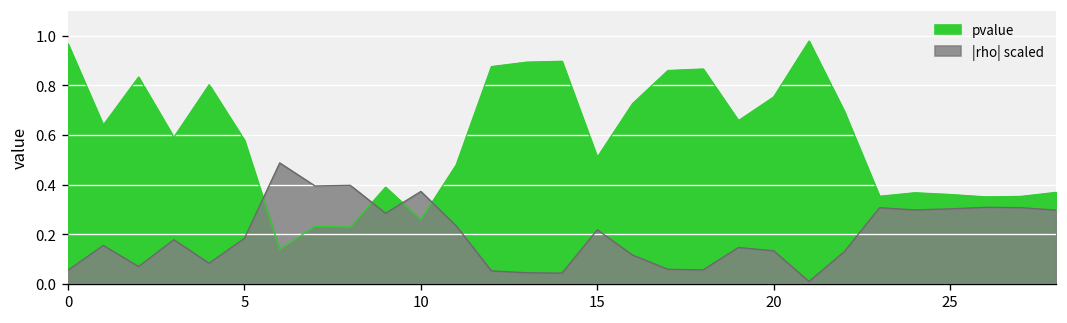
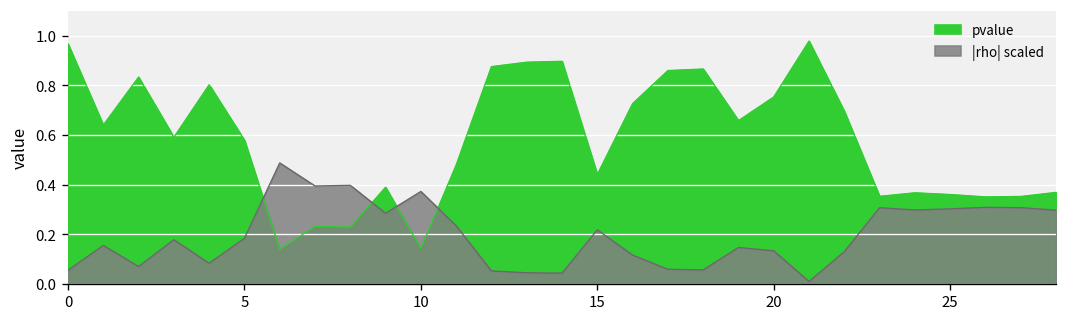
  {
    "pvalue": {
      "0": 0.97,
      "5": 0.58,
-     "10": 0.26,
-     "15": 0.51,
+     "10": 0.14,
+     "15": 0.44,
      "20": 0.75,
      "25": 0.36
    },
    "|rho| scaled": {
      "0": 0.05,
      "5": 0.18,
      "10": 0.37,
      "15": 0.22,
      "20": 0.13,
      "25": 0.30
    }
  }
